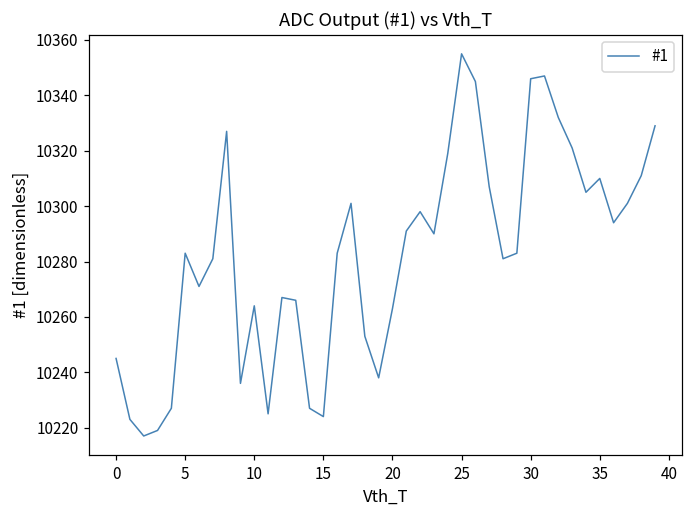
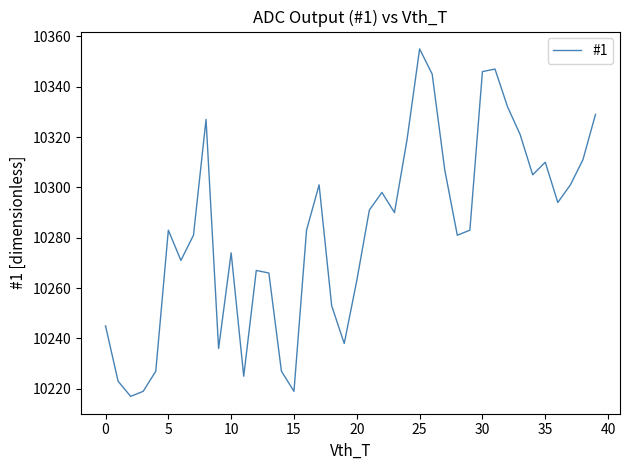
  {
    "0": 10245,
    "5": 10283,
-   "10": 10264,
-   "15": 10224,
+   "10": 10274,
+   "15": 10219,
    "20": 10263,
    "25": 10355,
    "30": 10346,
    "35": 10310
  }
